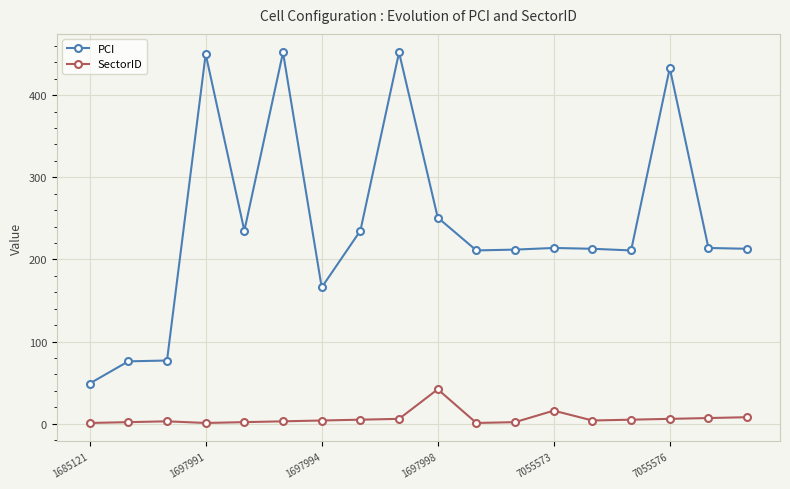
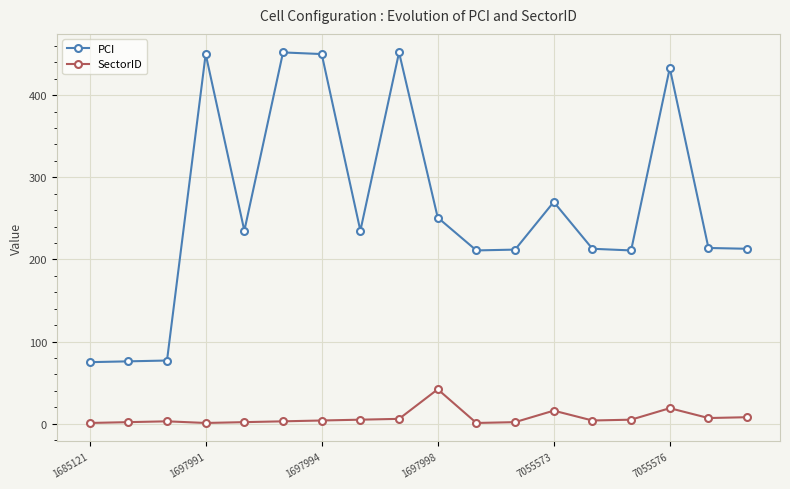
  {
    "PCI": {
-     "1685121": 50,
+     "1685121": 80,
      "1697991": 450,
-     "1697994": 170,
+     "1697994": 450,
      "1697998": 250,
-     "7055573": 210,
+     "7055573": 270,
      "7055576": 430
    },
    "SectorID": {
      "1685121": 0,
      "1697991": 0,
      "1697994": 0,
      "1697998": 40,
      "7055573": 20,
-     "7055576": 10
+     "7055576": 20
    }
  }
